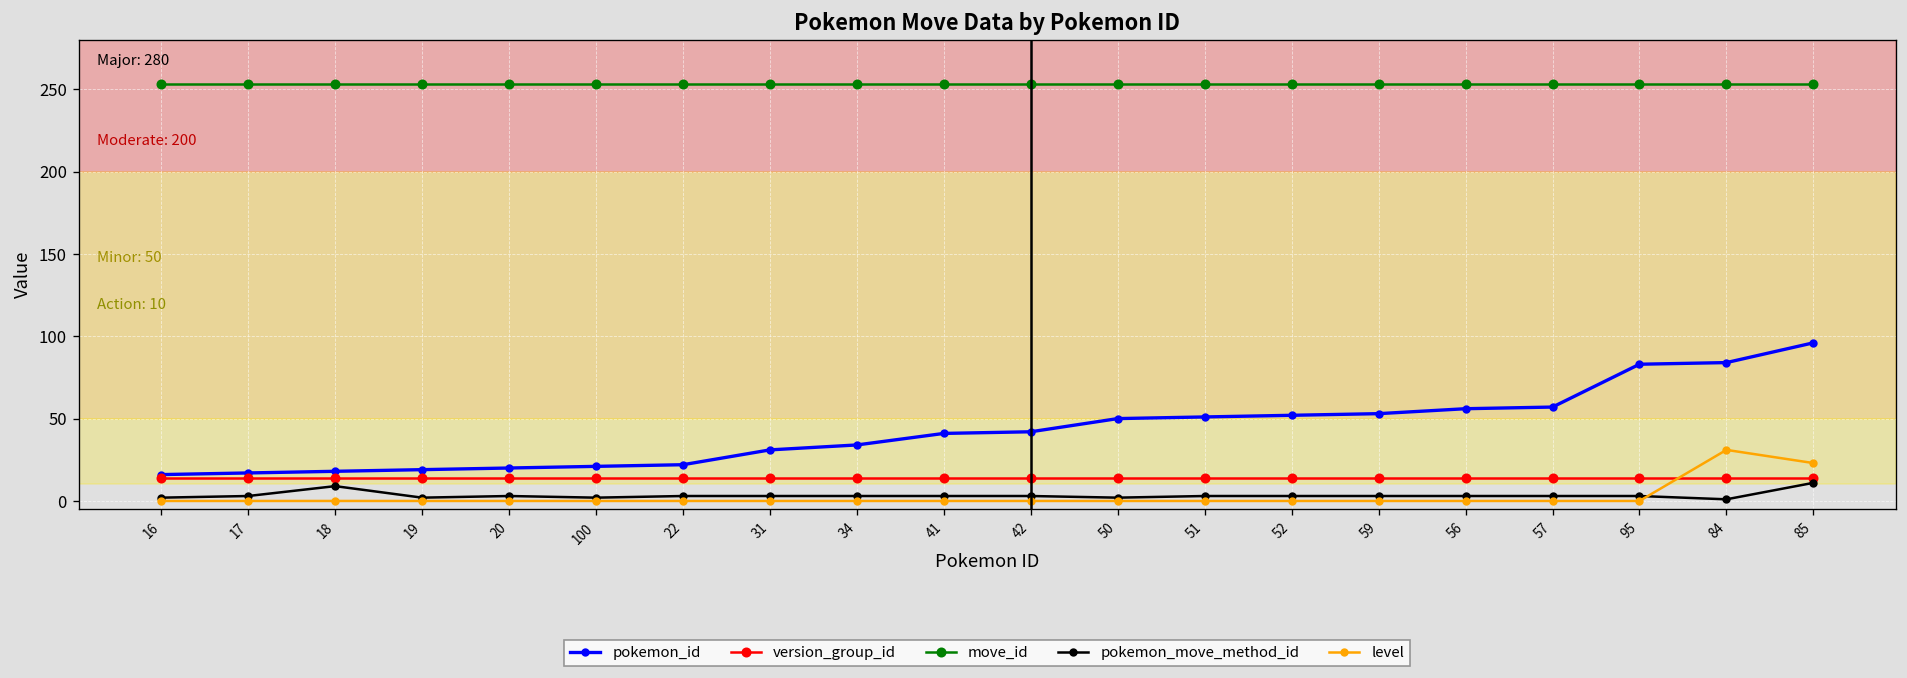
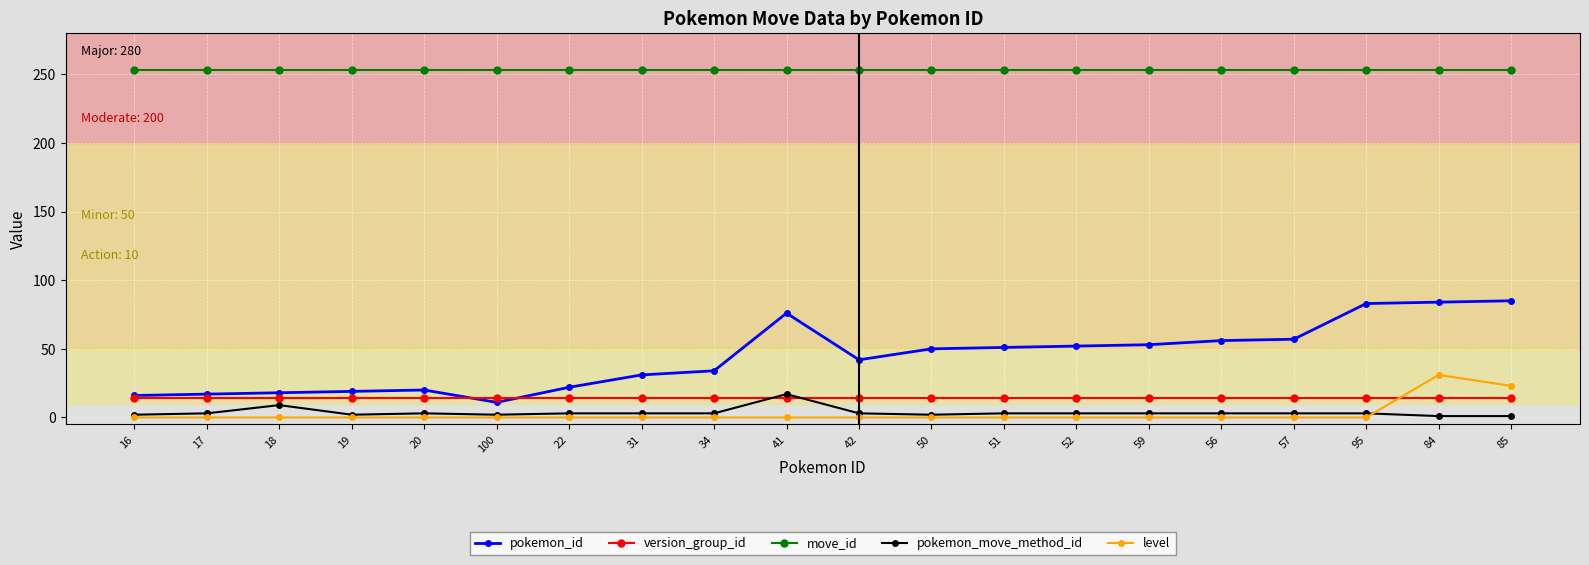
  {
    "pokemon_id": {
      "16": 16,
      "17": 17,
      "18": 18,
      "19": 19,
      "20": 20,
-     "100": 21,
+     "100": 11,
      "22": 22,
      "31": 31,
      "34": 34,
-     "41": 41,
+     "41": 76,
      "42": 42,
      "50": 50,
      "51": 51,
      "52": 52,
      "59": 53,
      "56": 56,
      "57": 57,
      "95": 83,
      "84": 84,
-     "85": 96
+     "85": 85
    },
    "version_group_id": {
      "16": 14,
      "17": 14,
      "18": 14,
      "19": 14,
      "20": 14,
      "100": 14,
      "22": 14,
      "31": 14,
      "34": 14,
      "41": 14,
      "42": 14,
      "50": 14,
      "51": 14,
      "52": 14,
      "59": 14,
      "56": 14,
      "57": 14,
      "95": 14,
      "84": 14,
      "85": 14
    },
    "move_id": {
      "17": 253,
      "18": 253,
      "19": 253,
      "20": 253,
      "100": 253,
      "22": 253,
      "31": 253,
      "34": 253,
      "41": 253,
      "42": 253,
      "50": 253,
      "51": 253,
      "52": 253,
      "59": 253,
      "56": 253,
      "57": 253,
      "95": 253,
      "84": 253,
      "85": 253
    },
    "pokemon_move_method_id": {
      "16": 2,
      "17": 3,
      "18": 9,
      "19": 2,
      "20": 3,
      "100": 2,
      "22": 3,
      "31": 3,
      "34": 3,
-     "41": 3,
+     "41": 17,
      "42": 3,
      "50": 2,
      "51": 3,
      "52": 3,
      "59": 3,
      "56": 3,
      "57": 3,
      "95": 3,
      "84": 1,
-     "85": 11
+     "85": 1
    },
    "level": {
      "16": 0,
      "17": 0,
      "18": 0,
      "19": 0,
      "20": 0,
      "100": 0,
      "22": 0,
      "31": 0,
      "34": 0,
      "41": 0,
      "42": 0,
      "50": 0,
      "51": 0,
      "52": 0,
      "59": 0,
      "56": 0,
      "57": 0,
      "95": 0,
      "84": 31,
      "85": 23
    }
  }
